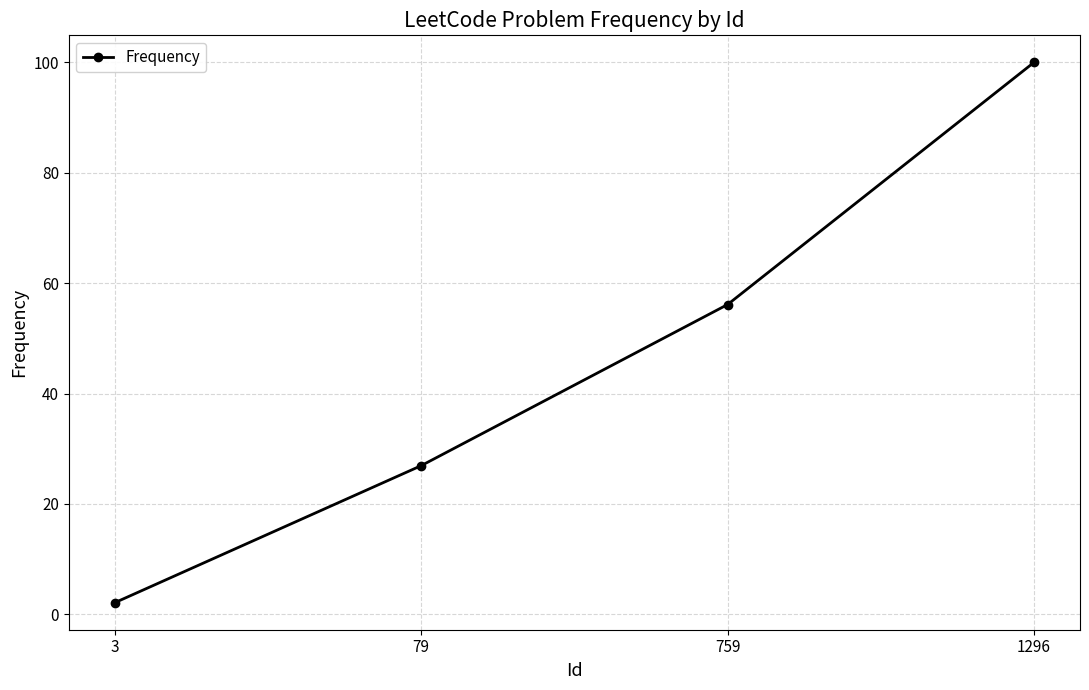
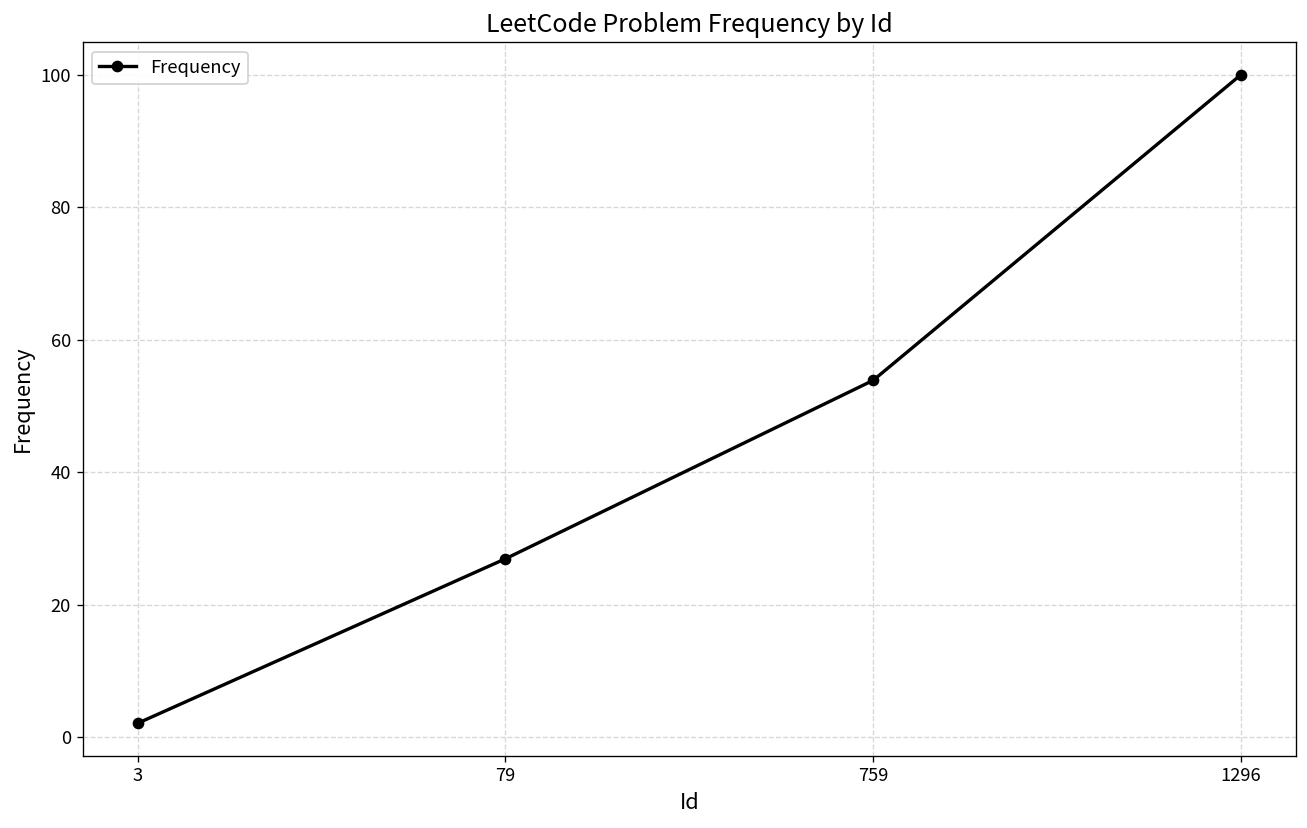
  {
    "3": 2,
    "79": 27,
-   "759": 56,
+   "759": 54,
    "1296": 100
  }
